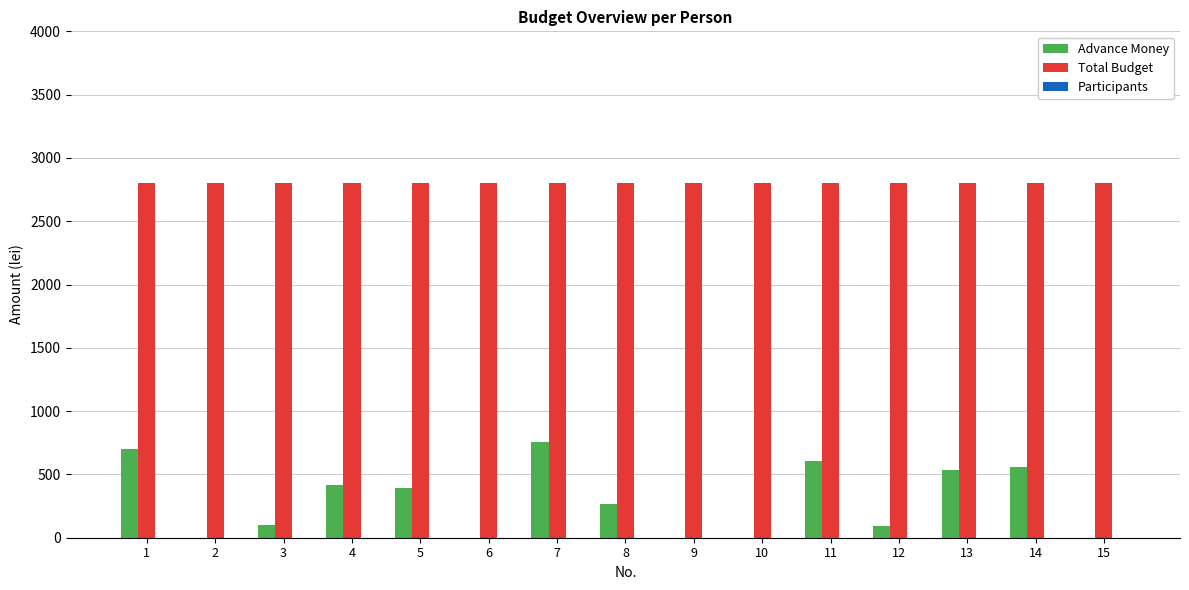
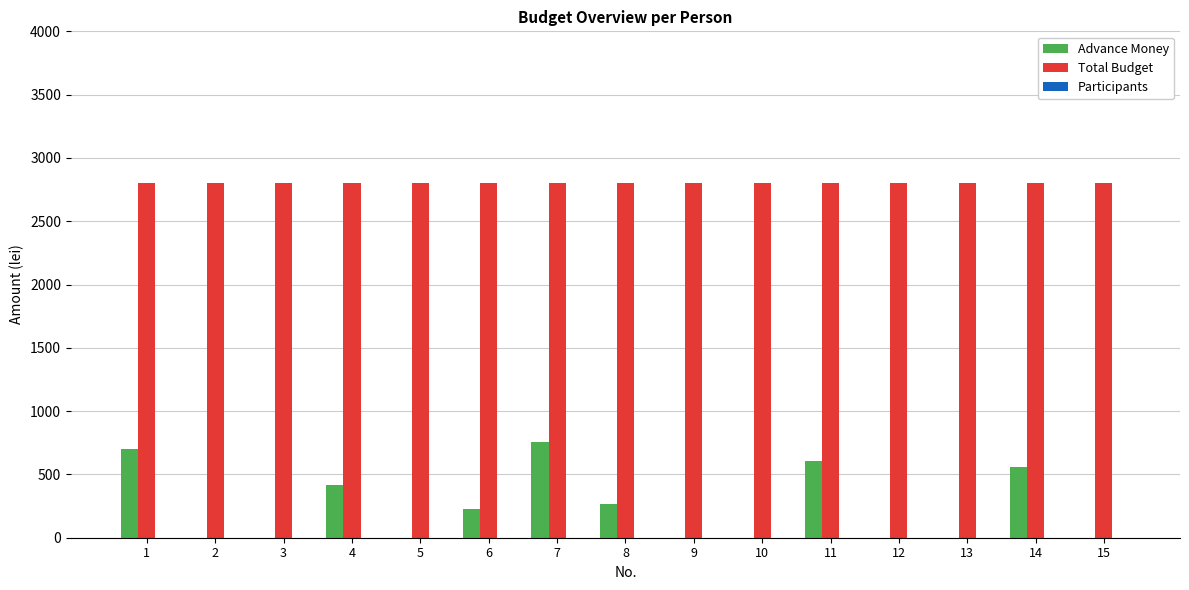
  {
    "Advance Money": {
      "1": 700,
      "2": 0,
-     "3": 100,
+     "3": 0,
      "4": 420,
-     "5": 390,
-     "6": 0,
+     "5": 0,
+     "6": 230,
      "7": 750,
      "8": 270,
      "9": 0,
      "10": 0,
      "11": 610,
-     "12": 90,
-     "13": 530,
+     "12": 0,
+     "13": 0,
      "14": 560,
      "15": 0
    },
    "Total Budget": {
      "1": 2800,
      "2": 2800,
      "3": 2800,
      "4": 2800,
      "5": 2800,
      "6": 2800,
      "7": 2800,
      "8": 2800,
      "9": 2800,
      "10": 2800,
      "11": 2800,
      "12": 2800,
      "13": 2800,
      "14": 2800,
      "15": 2800
    }
  }
